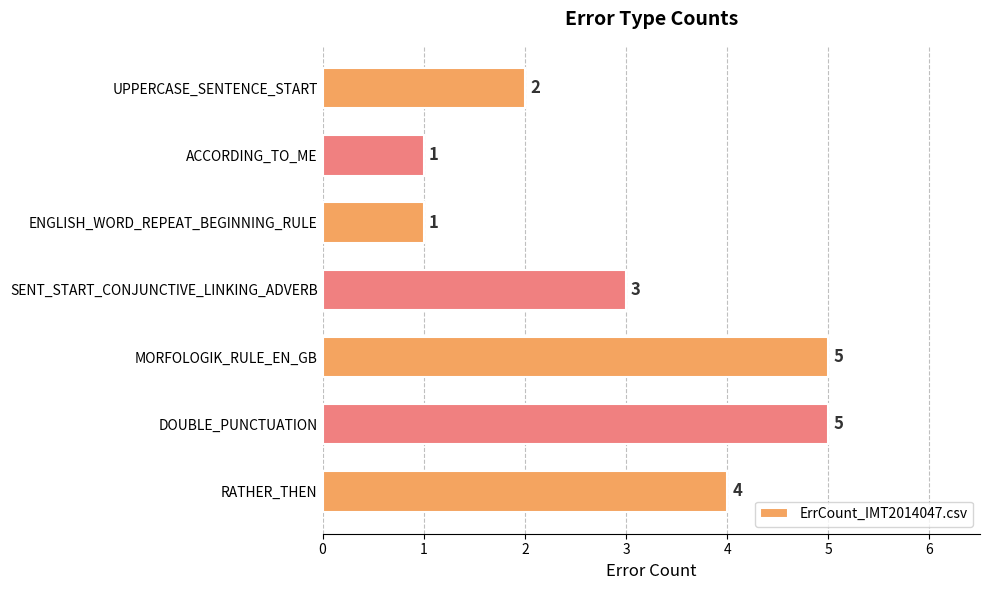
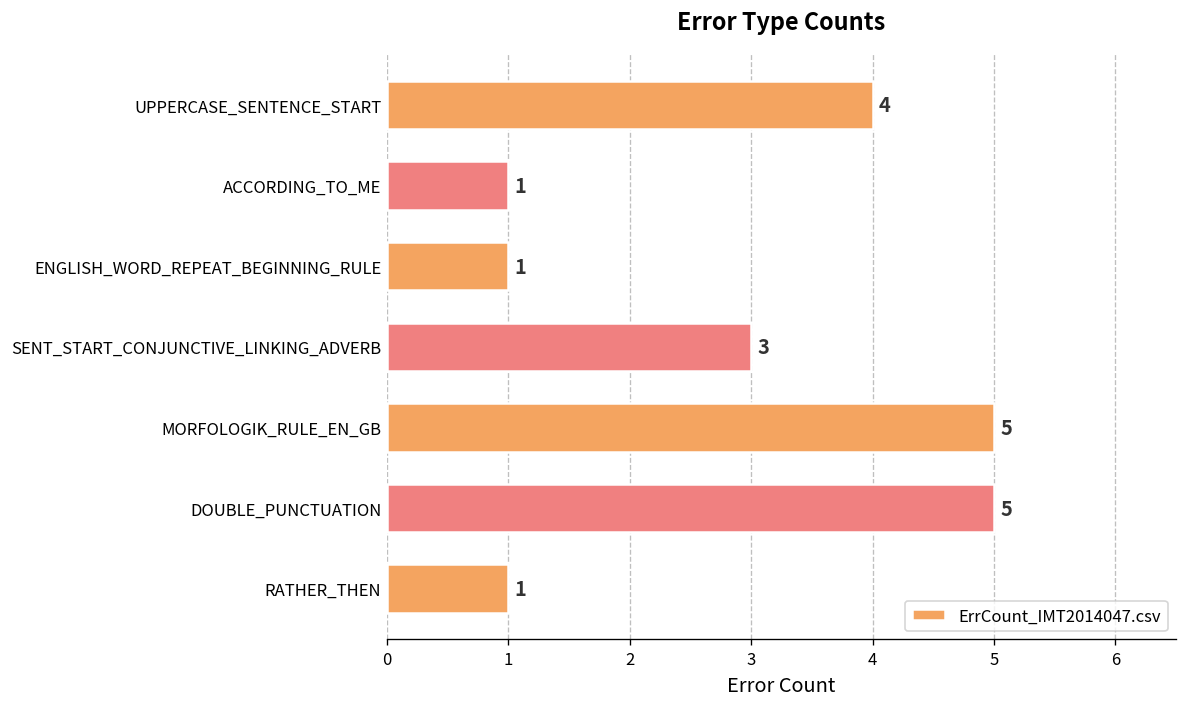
  {
-   "UPPERCASE_SENTENCE_START": 2,
+   "UPPERCASE_SENTENCE_START": 4,
    "ACCORDING_TO_ME": 1,
    "ENGLISH_WORD_REPEAT_BEGINNING_RULE": 1,
    "SENT_START_CONJUNCTIVE_LINKING_ADVERB": 3,
    "MORFOLOGIK_RULE_EN_GB": 5,
    "DOUBLE_PUNCTUATION": 5,
-   "RATHER_THEN": 4
+   "RATHER_THEN": 1
  }
